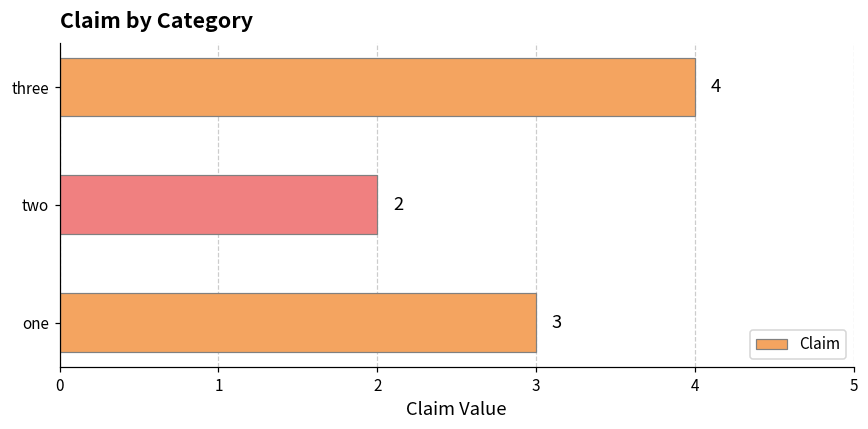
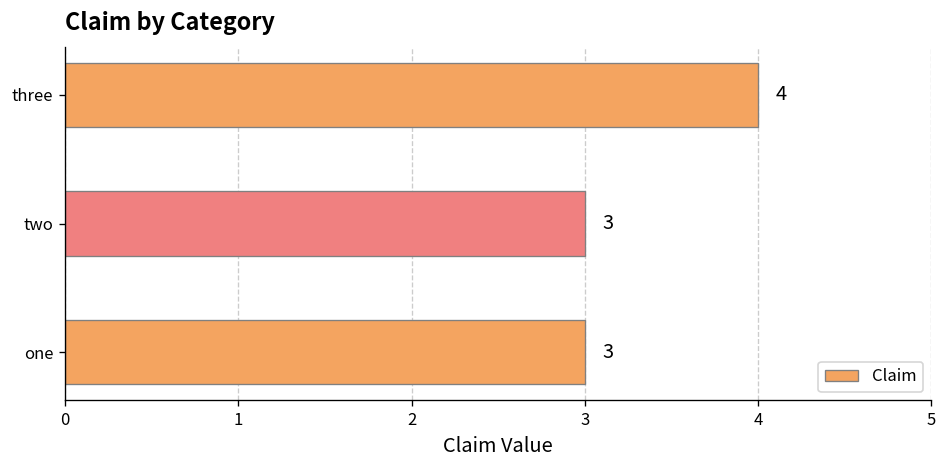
  {
    "three": 4,
-   "two": 2,
+   "two": 3,
    "one": 3
  }
